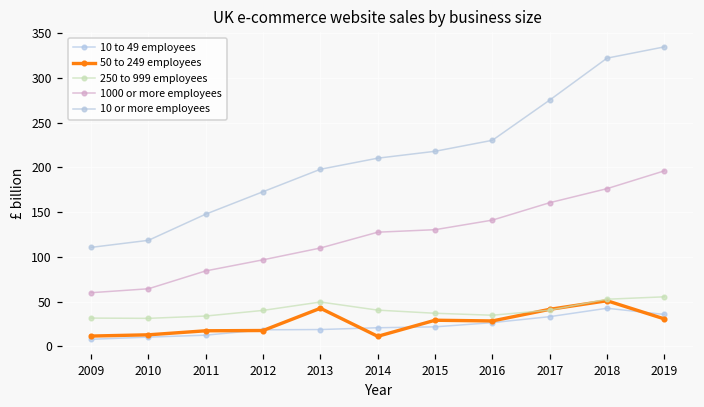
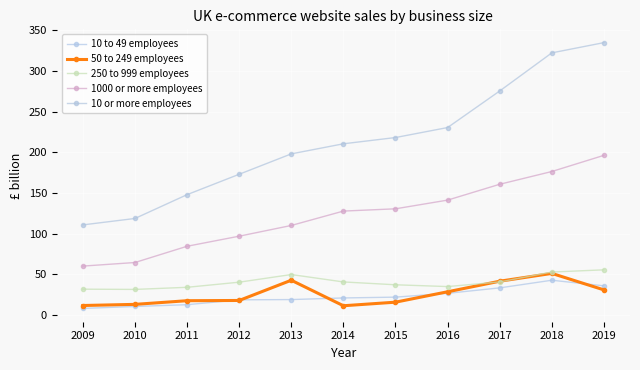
  {
    "50 to 249 employees": {
      "2009": 10,
      "2011": 20,
      "2013": 40,
      "2014": 10,
-     "2015": 30,
+     "2015": 20,
      "2019": 30
    }
  }
